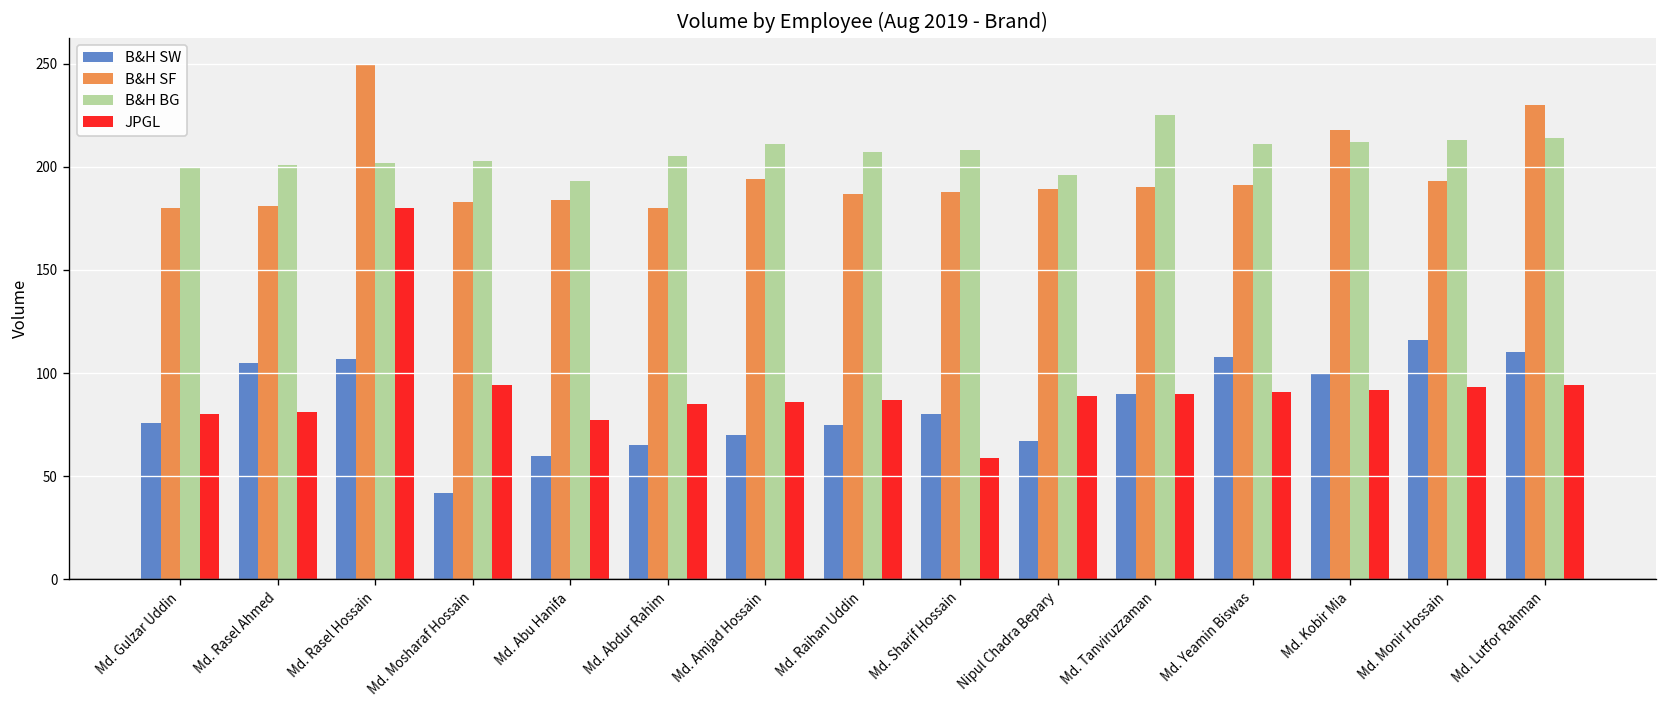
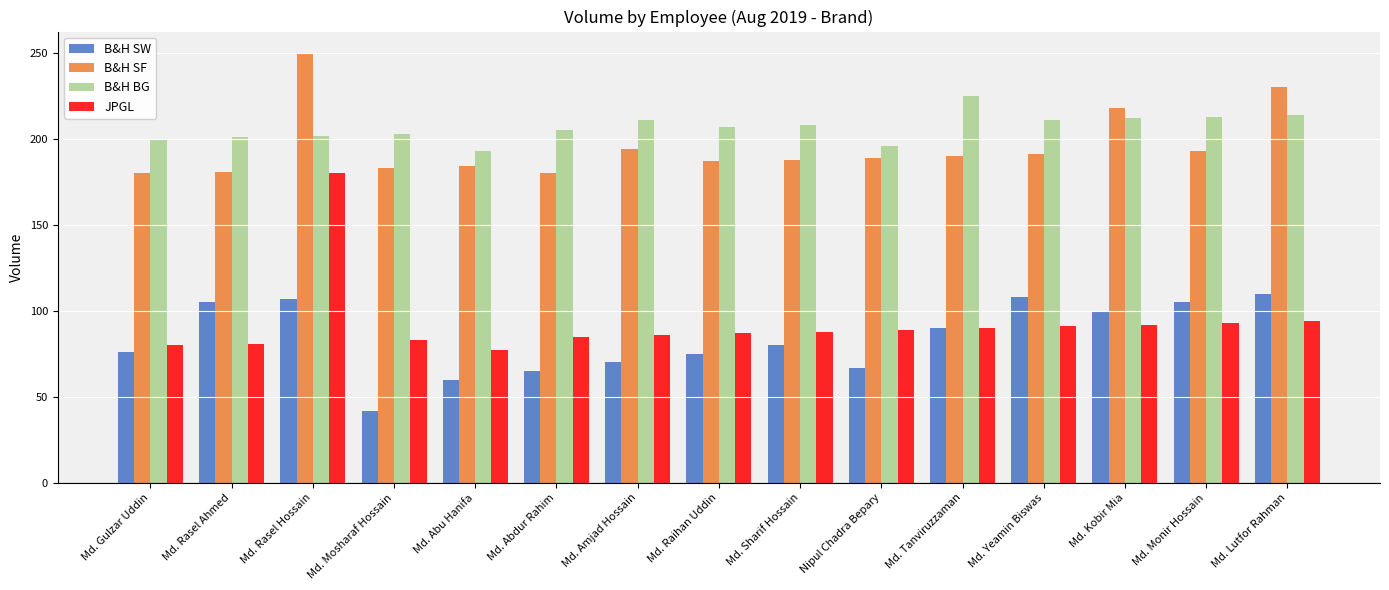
  {
    "B&H SW": {
      "Md. Gulzar Uddin": 76,
      "Md. Rasel Ahmed": 105,
      "Md. Rasel Hossain": 107,
      "Md. Mosharaf Hossain": 42,
      "Md. Abu Hanifa": 60,
      "Md. Abdur Rahim": 65,
      "Md. Amjad Hossain": 70,
      "Md. Raihan Uddin": 75,
      "Md. Sharif Hossain": 80,
      "Nipul Chadra Bepary": 67,
      "Md. Tanviruzzaman": 90,
      "Md. Yeamin Biswas": 108,
      "Md. Kobir Mia": 100,
-     "Md. Monir Hossain": 116,
+     "Md. Monir Hossain": 105,
      "Md. Lutfor Rahman": 110
    },
    "B&H SF": {
      "Md. Gulzar Uddin": 180,
      "Md. Rasel Ahmed": 181,
      "Md. Rasel Hossain": 250,
      "Md. Mosharaf Hossain": 183,
      "Md. Abu Hanifa": 184,
      "Md. Abdur Rahim": 180,
      "Md. Amjad Hossain": 194,
      "Md. Raihan Uddin": 187,
      "Md. Sharif Hossain": 188,
      "Nipul Chadra Bepary": 189,
      "Md. Tanviruzzaman": 190,
      "Md. Yeamin Biswas": 191,
      "Md. Kobir Mia": 218,
      "Md. Monir Hossain": 193,
      "Md. Lutfor Rahman": 230
    },
    "B&H BG": {
      "Md. Gulzar Uddin": 200,
      "Md. Rasel Ahmed": 201,
      "Md. Rasel Hossain": 202,
      "Md. Mosharaf Hossain": 203,
      "Md. Abu Hanifa": 193,
      "Md. Abdur Rahim": 205,
      "Md. Amjad Hossain": 211,
      "Md. Raihan Uddin": 207,
      "Md. Sharif Hossain": 208,
      "Nipul Chadra Bepary": 196,
      "Md. Tanviruzzaman": 225,
      "Md. Yeamin Biswas": 211,
      "Md. Kobir Mia": 212,
      "Md. Monir Hossain": 213,
      "Md. Lutfor Rahman": 214
    },
    "JPGL": {
      "Md. Gulzar Uddin": 80,
      "Md. Rasel Ahmed": 81,
      "Md. Rasel Hossain": 180,
-     "Md. Mosharaf Hossain": 94,
+     "Md. Mosharaf Hossain": 83,
      "Md. Abu Hanifa": 77,
      "Md. Abdur Rahim": 85,
      "Md. Amjad Hossain": 86,
      "Md. Raihan Uddin": 87,
-     "Md. Sharif Hossain": 59,
+     "Md. Sharif Hossain": 88,
      "Nipul Chadra Bepary": 89,
      "Md. Tanviruzzaman": 90,
      "Md. Yeamin Biswas": 91,
      "Md. Kobir Mia": 92,
      "Md. Monir Hossain": 93,
      "Md. Lutfor Rahman": 94
    }
  }
